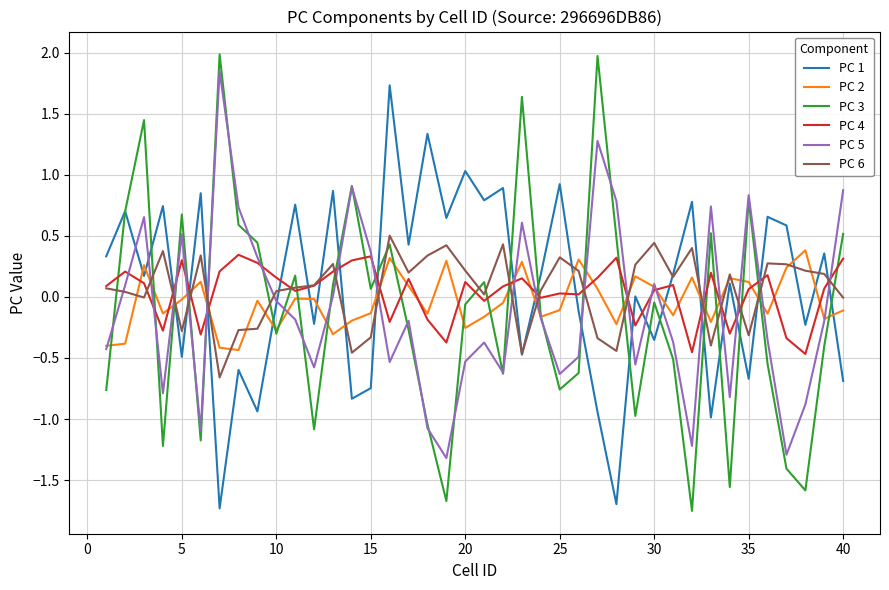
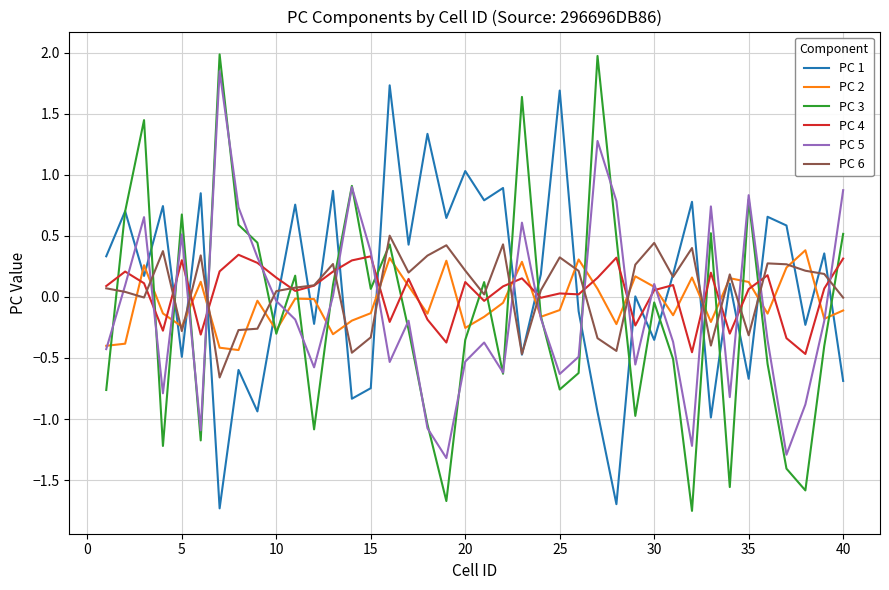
  {
    "PC 1": {
      "5": -0.49,
      "10": -0.06,
      "15": -0.75,
      "20": 1.03,
-     "25": 0.92,
+     "25": 1.69,
      "30": -0.35,
      "35": -0.67,
      "40": -0.69
    },
    "PC 2": {
-     "5": -0.02,
+     "5": -0.24,
      "10": -0.27,
      "15": -0.13,
      "20": -0.25,
      "25": -0.11,
      "30": 0.08,
      "35": 0.12,
      "40": -0.11
    },
    "PC 3": {
      "5": 0.68,
      "10": -0.30,
      "15": 0.07,
-     "20": -0.06,
+     "20": -0.35,
      "25": -0.76,
      "30": -0.04,
      "35": 0.80,
      "40": 0.52
    },
    "PC 4": {
      "5": 0.30,
      "10": 0.16,
      "15": 0.33,
      "20": 0.12,
      "25": 0.03,
      "30": 0.06,
      "35": 0.06,
      "40": 0.31
    },
    "PC 5": {
      "5": 0.51,
      "10": -0.03,
      "15": 0.37,
      "20": -0.53,
      "25": -0.63,
      "30": 0.11,
      "35": 0.83,
      "40": 0.87
    },
    "PC 6": {
      "5": -0.28,
      "10": 0.05,
      "15": -0.33,
      "20": 0.22,
      "25": 0.32,
      "30": 0.44,
      "35": -0.31,
      "40": -0.01
    }
  }
